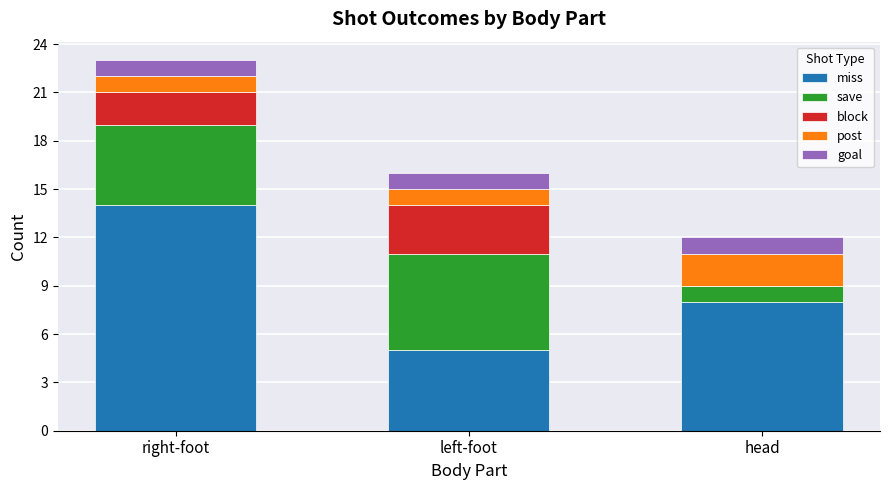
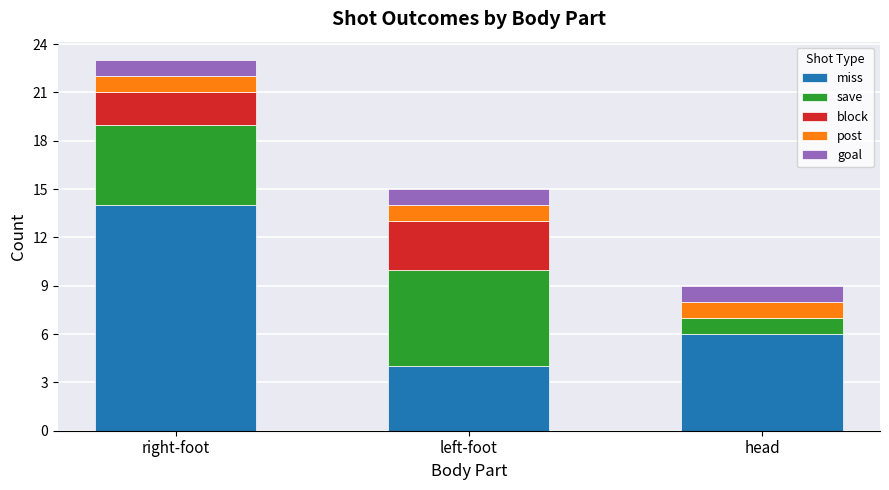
  {
    "miss": {
      "right-foot": 14,
-     "left-foot": 5,
-     "head": 8
+     "left-foot": 4,
+     "head": 6
    },
    "save": {
      "right-foot": 5,
      "left-foot": 6,
      "head": 1
    },
    "block": {
      "right-foot": 2,
      "left-foot": 3,
      "head": 0
    },
    "post": {
      "right-foot": 1,
      "left-foot": 1,
-     "head": 2
+     "head": 1
    },
    "goal": {
      "right-foot": 1,
      "left-foot": 1,
      "head": 1
    }
  }
